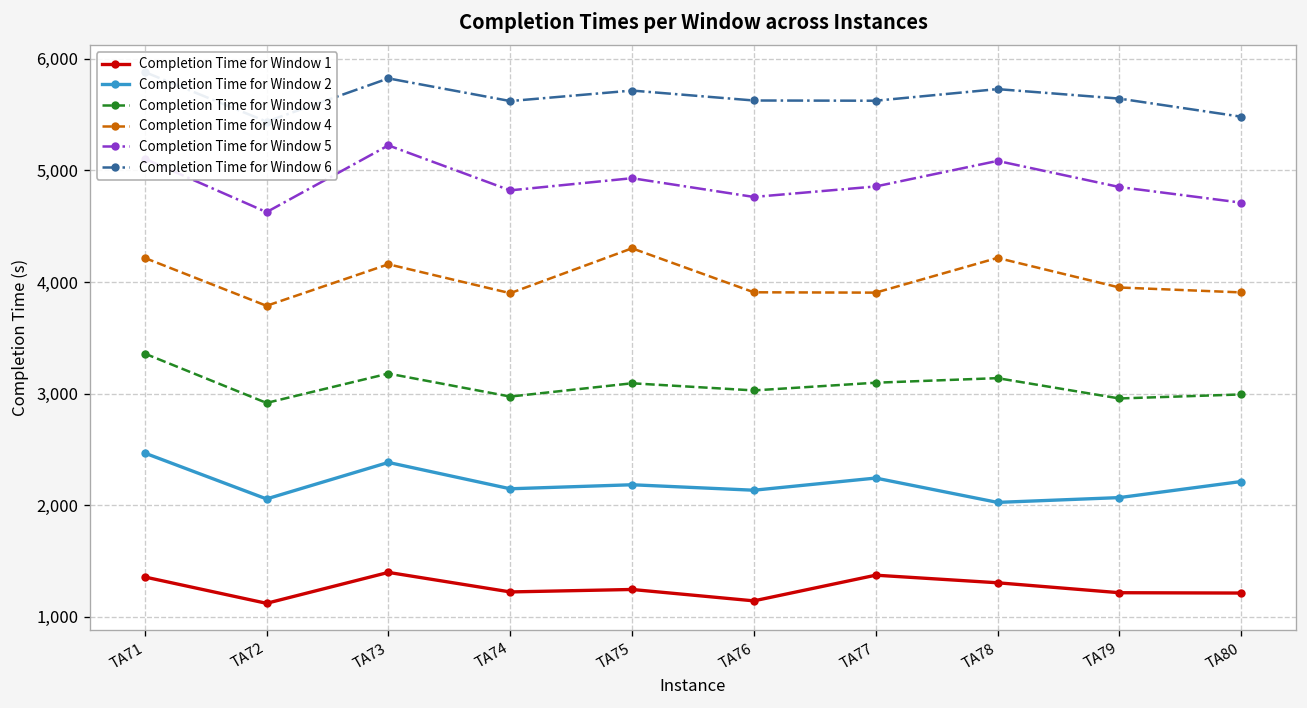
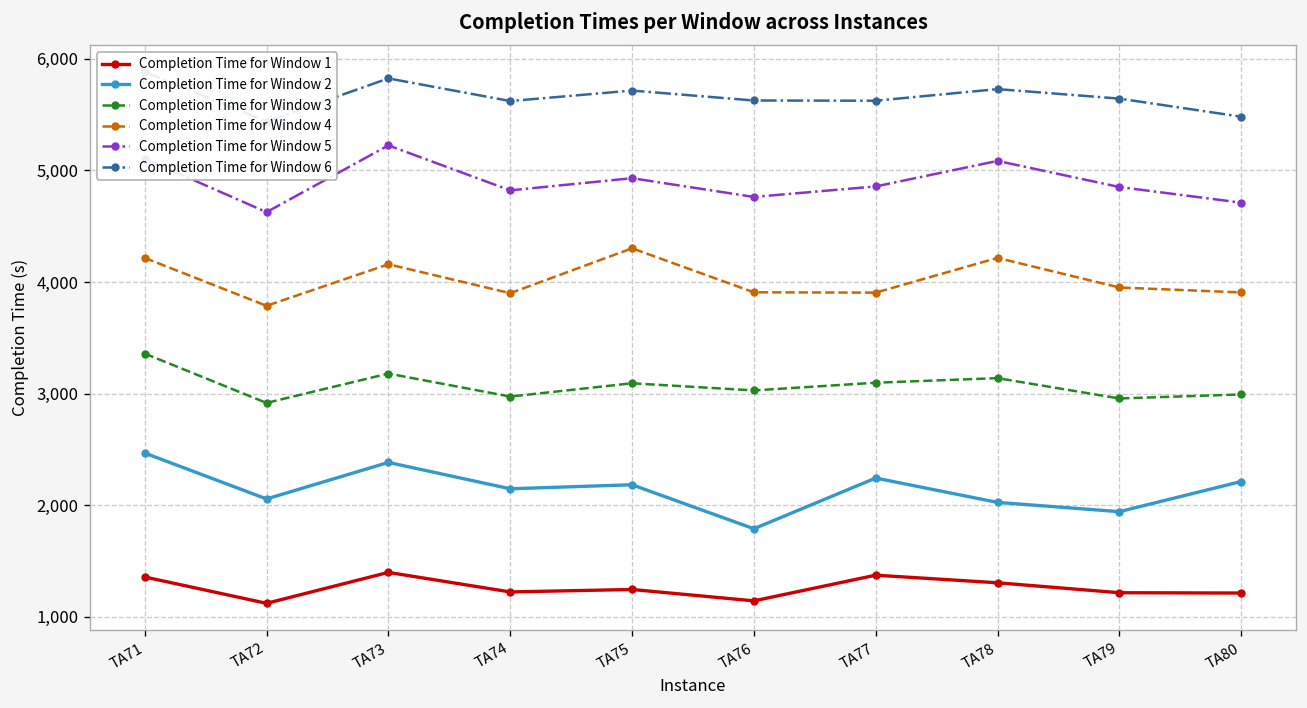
  {
    "Completion Time for Window 1": {
      "TA71": "1,400",
      "TA72": "1,100",
      "TA73": "1,400",
      "TA74": "1,200",
      "TA75": "1,200",
      "TA76": "1,100",
      "TA77": "1,400",
      "TA78": "1,300",
      "TA79": "1,200",
      "TA80": "1,200"
    },
    "Completion Time for Window 2": {
      "TA71": "2,500",
      "TA72": "2,100",
      "TA73": "2,400",
      "TA74": "2,100",
      "TA75": "2,200",
-     "TA76": "2,100",
+     "TA76": "1,800",
      "TA77": "2,200",
      "TA78": "2,000",
-     "TA79": "2,100",
+     "TA79": "1,900",
      "TA80": "2,200"
    },
    "Completion Time for Window 3": {
      "TA71": "3,400",
      "TA72": "2,900",
      "TA73": "3,200",
      "TA74": "3,000",
      "TA75": "3,100",
      "TA76": "3,000",
      "TA77": "3,100",
      "TA78": "3,100",
      "TA79": "3,000",
      "TA80": "3,000"
    },
    "Completion Time for Window 4": {
      "TA71": "4,200",
      "TA72": "3,800",
      "TA73": "4,200",
      "TA74": "3,900",
      "TA75": "4,300",
      "TA76": "3,900",
      "TA77": "3,900",
      "TA78": "4,200",
      "TA79": "4,000",
      "TA80": "3,900"
    },
    "Completion Time for Window 5": {
      "TA72": "4,600",
      "TA73": "5,200",
      "TA74": "4,800",
      "TA75": "4,900",
      "TA76": "4,800",
      "TA77": "4,900",
      "TA78": "5,100",
      "TA79": "4,900",
      "TA80": "4,700"
    },
    "Completion Time for Window 6": {
      "TA73": "5,800",
      "TA74": "5,600",
      "TA75": "5,700",
      "TA76": "5,600",
      "TA77": "5,600",
      "TA78": "5,700",
      "TA79": "5,600",
      "TA80": "5,500"
    }
  }
